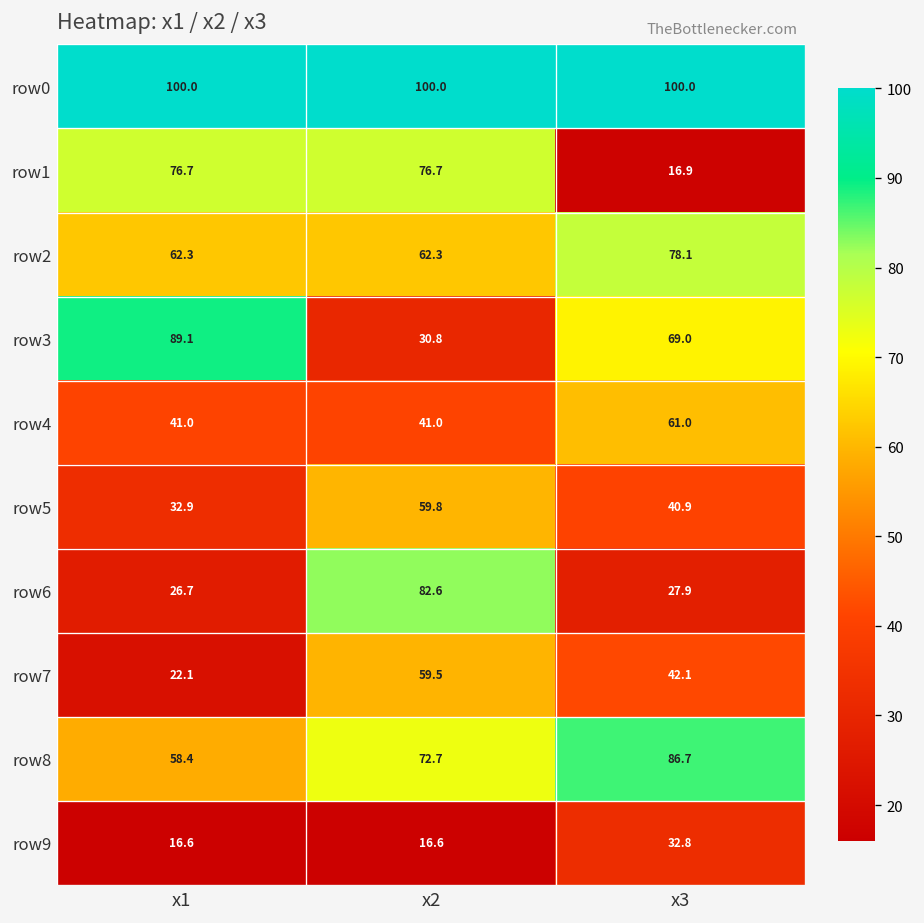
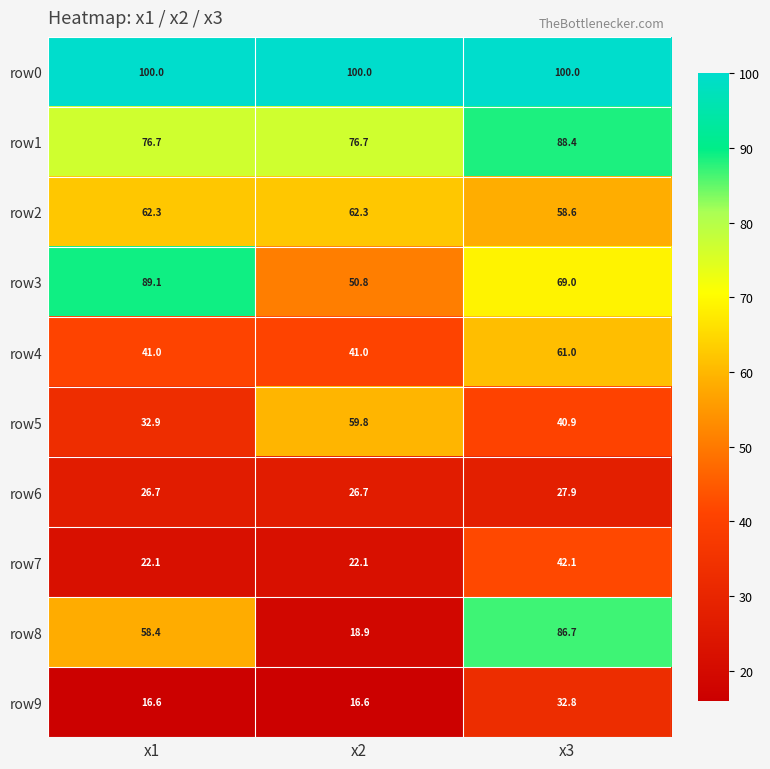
  {
    "row0": {
      "x1": 100.0,
      "x2": 100.0,
      "x3": 100.0
    },
    "row1": {
      "x1": 76.7,
      "x2": 76.7,
-     "x3": 16.9
+     "x3": 88.4
    },
    "row2": {
      "x1": 62.3,
      "x2": 62.3,
-     "x3": 78.1
+     "x3": 58.6
    },
    "row3": {
      "x1": 89.1,
-     "x2": 30.8,
+     "x2": 50.8,
      "x3": 69.0
    },
    "row4": {
      "x1": 41.0,
      "x2": 41.0,
      "x3": 61.0
    },
    "row5": {
      "x1": 32.9,
      "x2": 59.8,
      "x3": 40.9
    },
    "row6": {
      "x1": 26.7,
-     "x2": 82.6,
+     "x2": 26.7,
      "x3": 27.9
    },
    "row7": {
      "x1": 22.1,
-     "x2": 59.5,
+     "x2": 22.1,
      "x3": 42.1
    },
    "row8": {
      "x1": 58.4,
-     "x2": 72.7,
+     "x2": 18.9,
      "x3": 86.7
    },
    "row9": {
      "x1": 16.6,
      "x2": 16.6,
      "x3": 32.8
    }
  }
